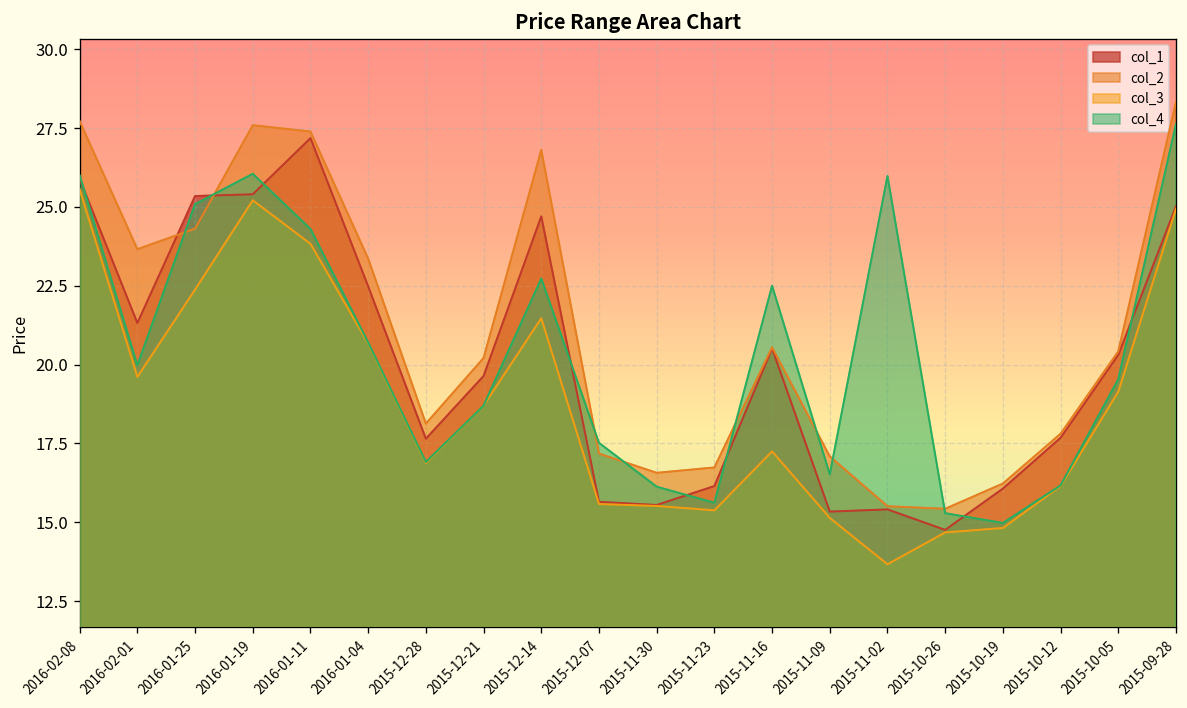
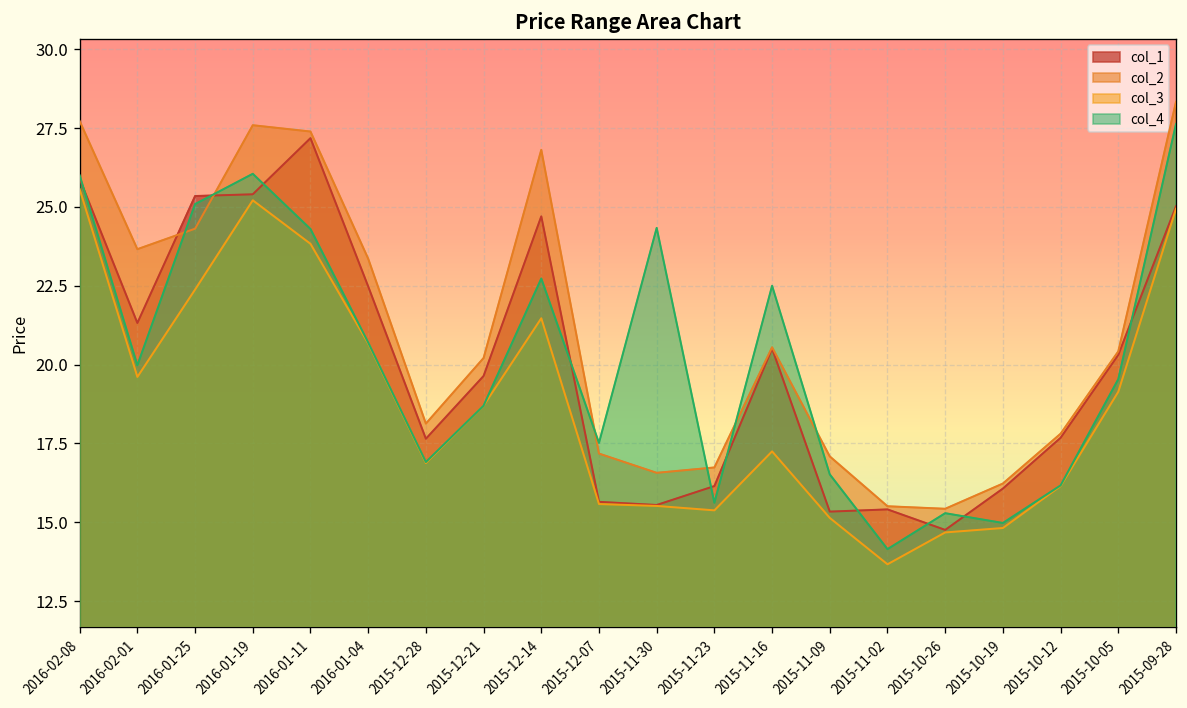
  {
    "col_1": {
      "2016-02-08": 25.9,
      "2016-02-01": 21.3,
      "2016-01-25": 25.3,
      "2016-01-19": 25.4,
      "2016-01-11": 27.2,
      "2016-01-04": 22.5,
      "2015-12-28": 17.7,
      "2015-12-21": 19.6,
      "2015-12-14": 24.7,
      "2015-11-23": 16.2,
      "2015-11-09": 15.3,
      "2015-11-02": 15.4,
      "2015-10-19": 16.1,
      "2015-10-12": 17.7,
      "2015-10-05": 20.3
    },
    "col_4": {
      "2016-02-08": 26.0,
      "2016-02-01": 20.0,
      "2016-01-25": 25.1,
      "2016-01-19": 26.0,
      "2016-01-11": 24.3,
      "2015-12-14": 22.7,
      "2015-12-07": 17.5,
-     "2015-11-30": 16.1,
+     "2015-11-30": 24.3,
      "2015-11-23": 15.6,
      "2015-11-16": 22.5,
      "2015-11-09": 16.5,
-     "2015-11-02": 26.0,
+     "2015-11-02": 14.2,
      "2015-10-26": 15.3,
      "2015-10-19": 15.0,
      "2015-10-05": 19.5,
      "2015-09-28": 27.6
    }
  }
